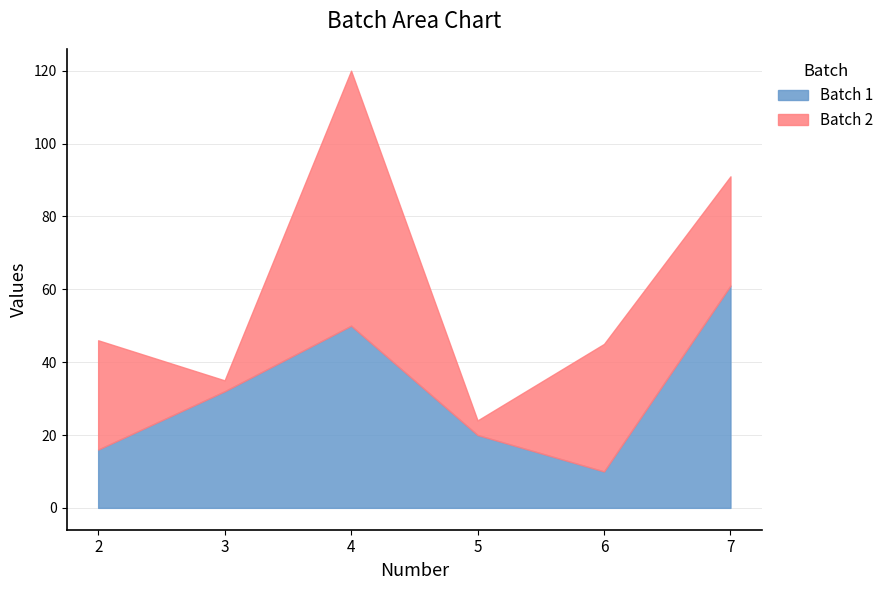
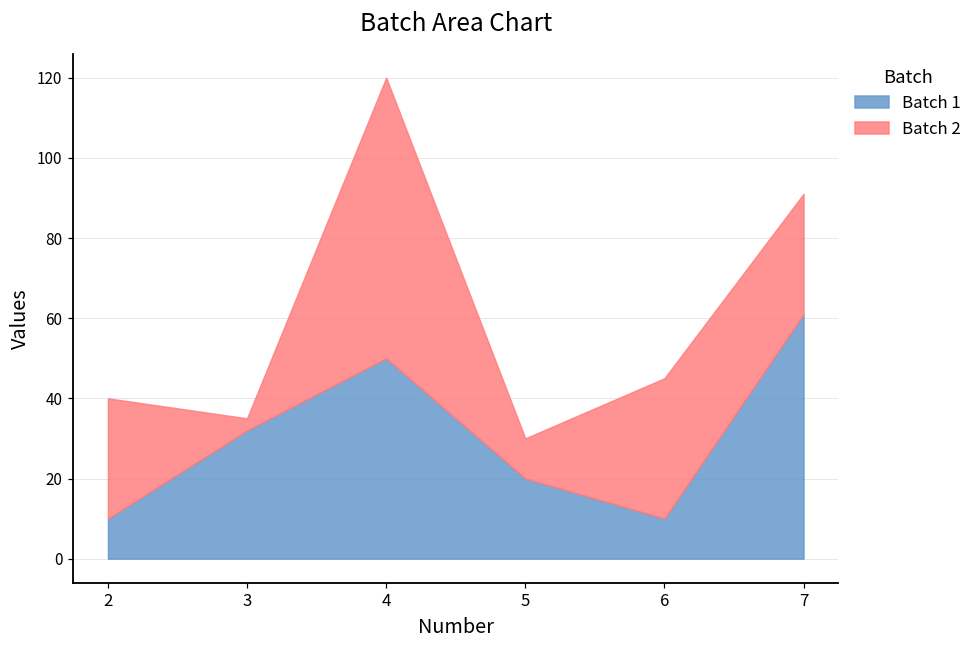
  {
    "Batch 1": {
-     "2": 16,
+     "2": 10,
      "3": 32,
      "4": 50,
      "5": 20,
      "6": 10,
      "7": 61
    },
    "Batch 2": {
      "2": 30,
      "3": 3,
      "4": 70,
-     "5": 4,
+     "5": 10,
      "6": 35,
      "7": 30
    }
  }
